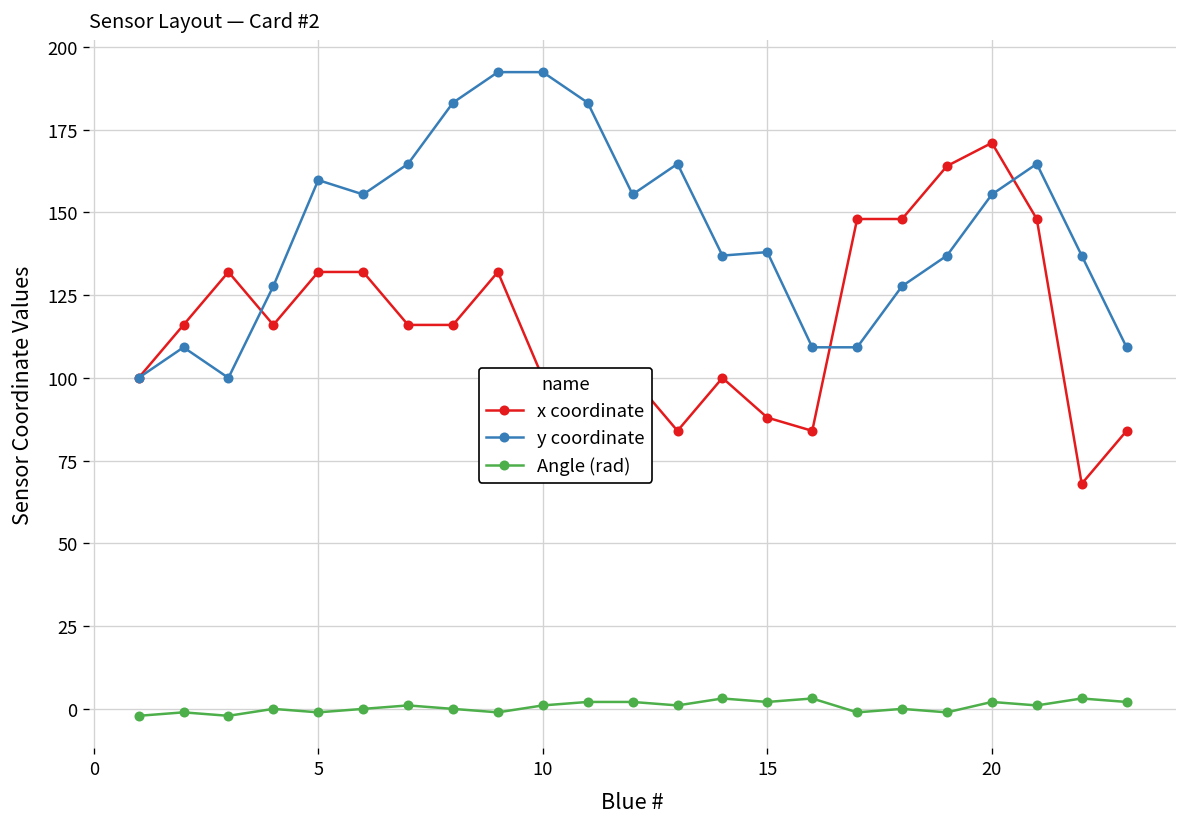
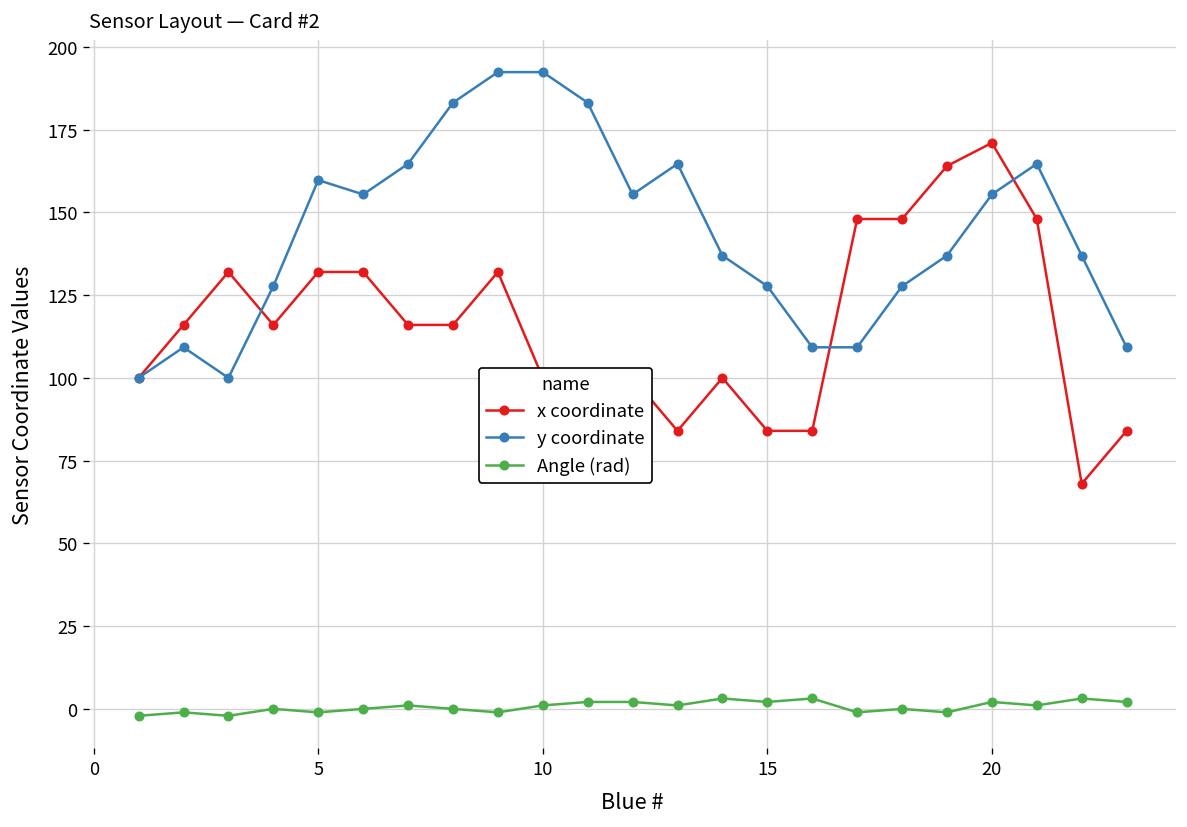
  {
    "x coordinate": {
      "5": 132,
-     "15": 88,
+     "15": 84,
      "20": 171
    },
    "y coordinate": {
      "5": 160,
      "10": 192,
-     "15": 138,
+     "15": 128,
      "20": 155
    },
    "Angle (rad)": {
      "5": -1,
      "10": 1,
      "15": 2,
      "20": 2
    }
  }
